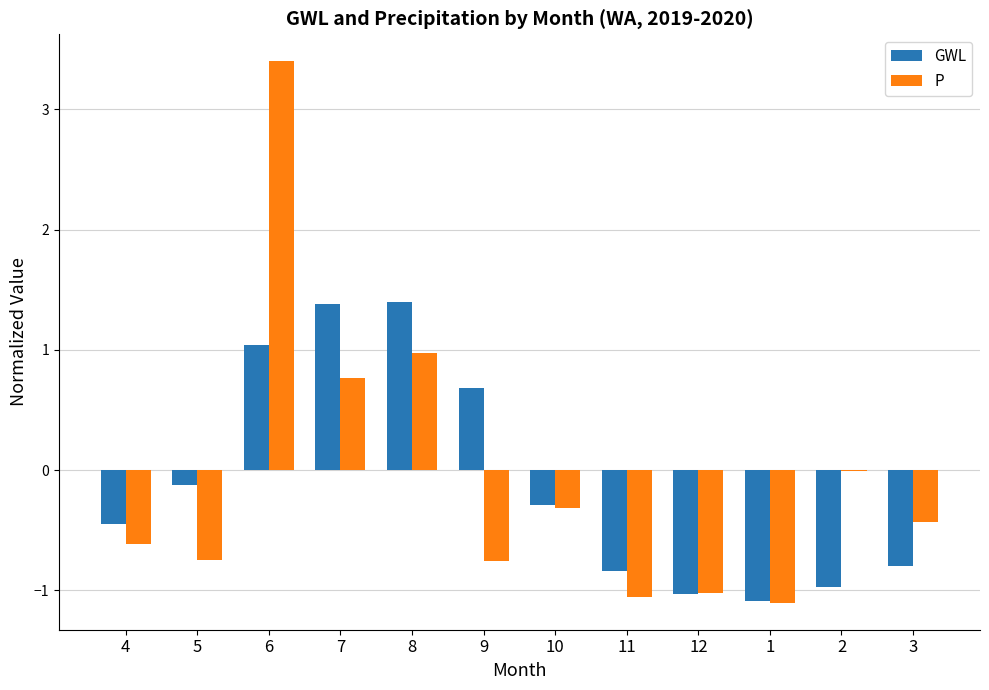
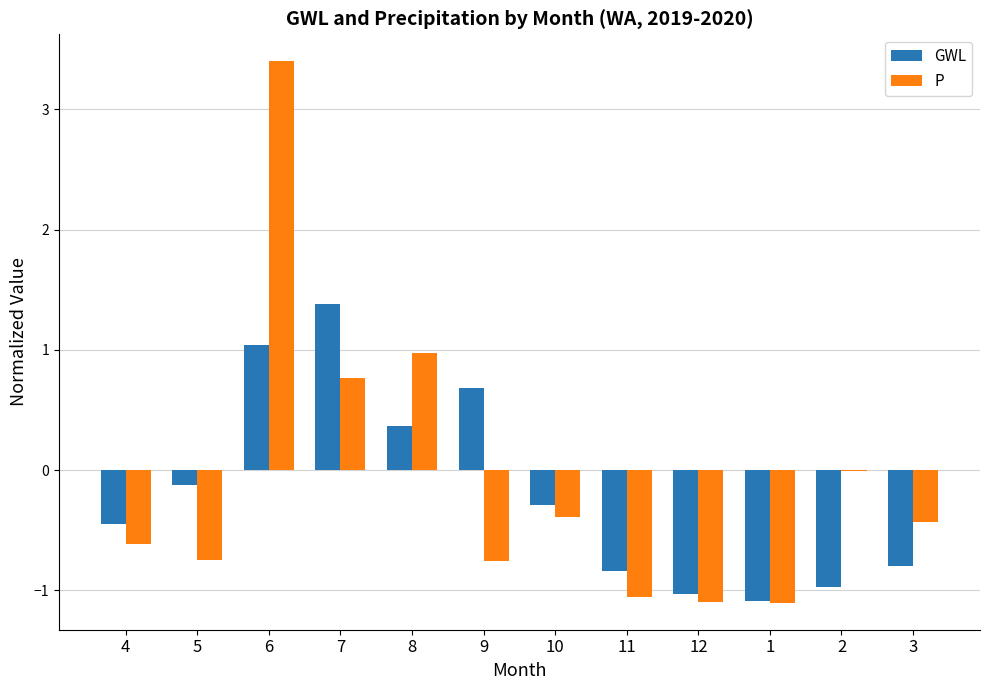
  {
    "GWL": {
      "4": -0.44,
      "5": -0.13,
      "6": 1.04,
      "7": 1.38,
-     "8": 1.40,
+     "8": 0.37,
      "9": 0.68,
      "10": -0.29,
      "11": -0.83,
      "12": -1.03,
      "1": -1.09,
      "2": -0.97,
      "3": -0.80
    },
    "P": {
      "4": -0.61,
      "5": -0.74,
      "6": 3.40,
      "7": 0.77,
      "8": 0.97,
      "9": -0.76,
-     "10": -0.31,
+     "10": -0.39,
      "11": -1.06,
-     "12": -1.02,
+     "12": -1.10,
      "1": -1.10,
      "3": -0.43
    }
  }
